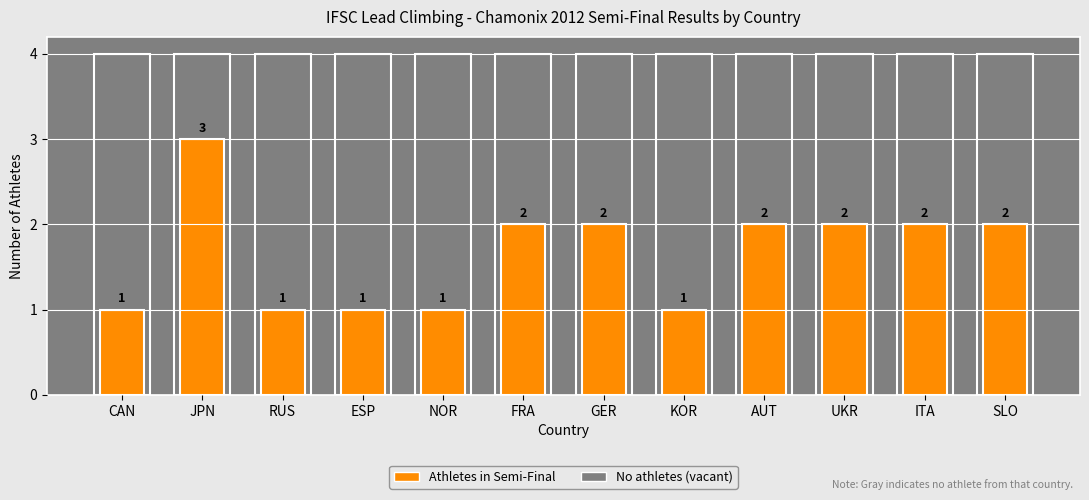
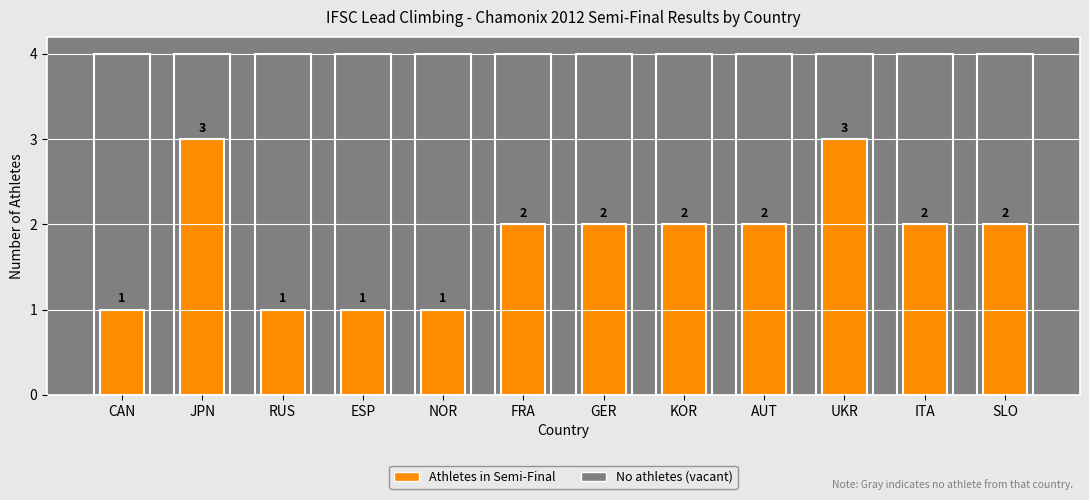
  {
    "Athletes in Semi-Final": {
-     "KOR": 1,
-     "UKR": 2
+     "KOR": 2,
+     "UKR": 3
    }
  }
